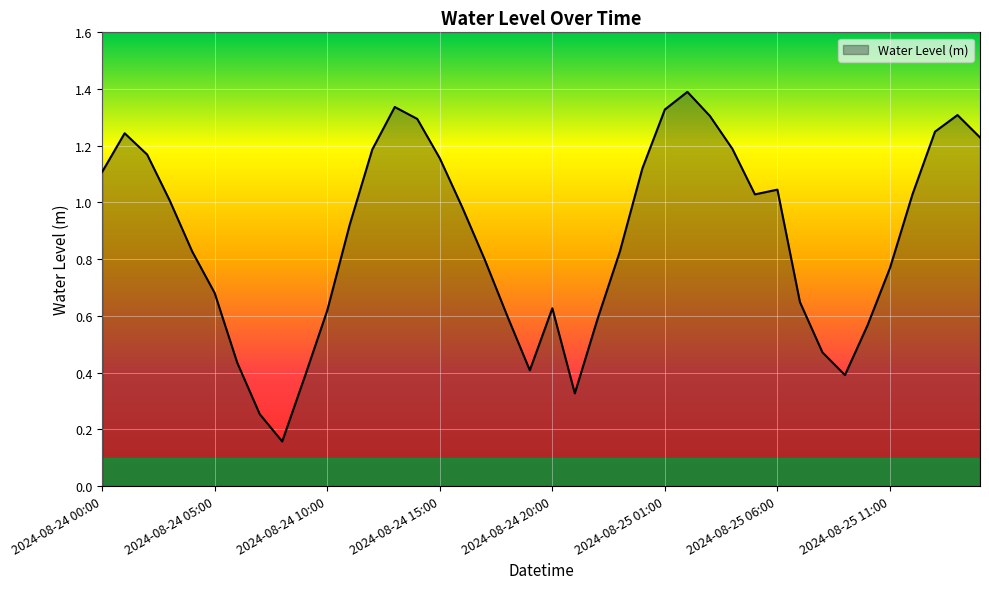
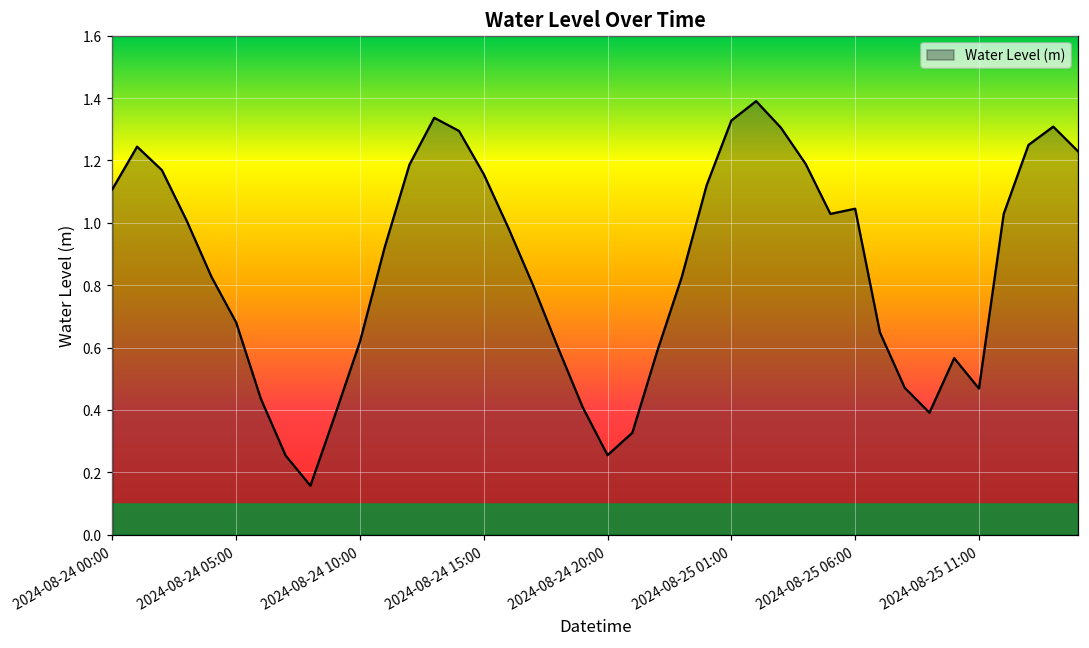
  {
    "2024-08-24 00:00": 1.11,
    "2024-08-24 05:00": 0.68,
    "2024-08-24 10:00": 0.62,
    "2024-08-24 15:00": 1.16,
-   "2024-08-24 20:00": 0.63,
+   "2024-08-24 20:00": 0.26,
    "2024-08-25 01:00": 1.33,
    "2024-08-25 06:00": 1.05,
-   "2024-08-25 11:00": 0.77
+   "2024-08-25 11:00": 0.47
  }
